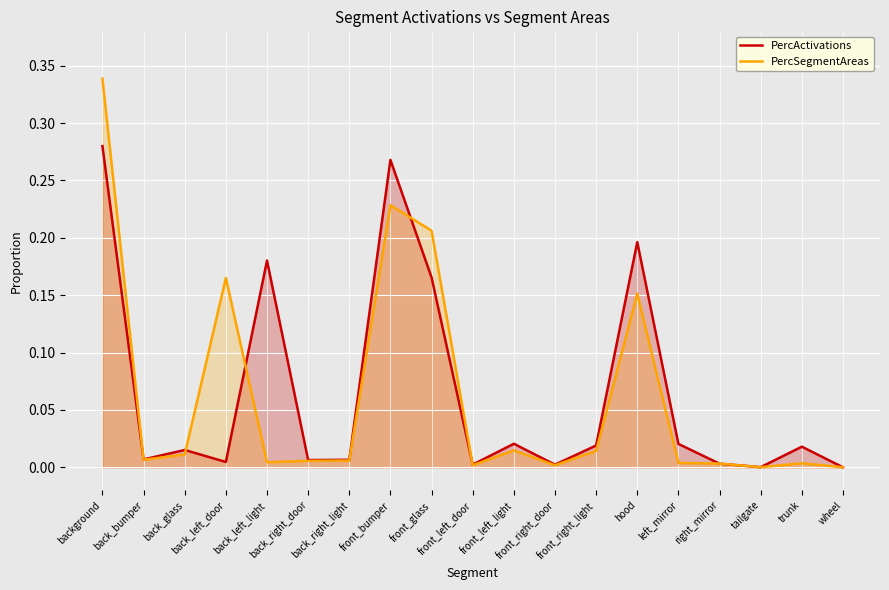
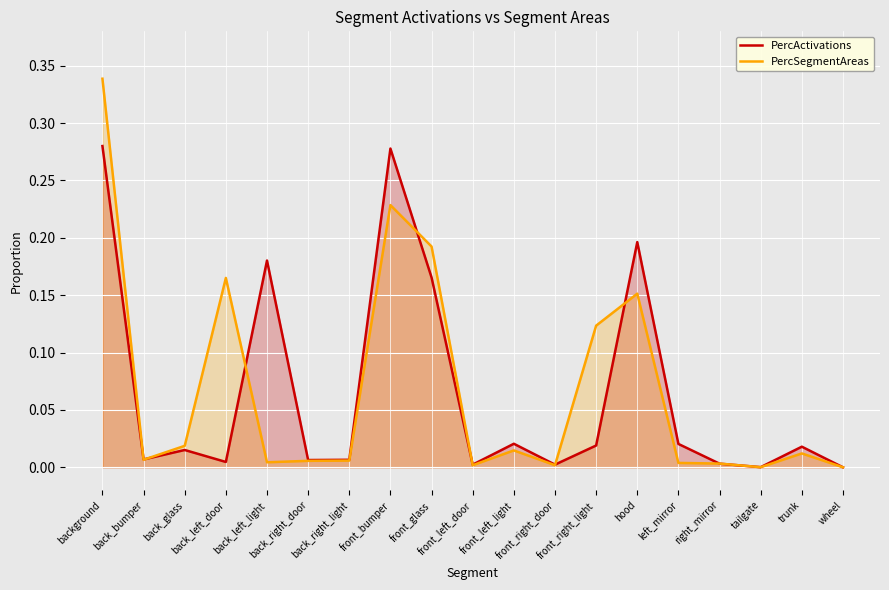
  {
    "PercActivations": {
      "background": 0.280,
      "back_glass": 0.015,
      "back_left_door": 0.005,
      "back_left_light": 0.180,
-     "front_bumper": 0.268,
+     "front_bumper": 0.278,
      "front_glass": 0.165,
      "front_left_light": 0.021,
      "front_right_light": 0.019,
      "hood": 0.196,
      "left_mirror": 0.020,
      "trunk": 0.018
    },
    "PercSegmentAreas": {
      "background": 0.339,
-     "back_glass": 0.011,
+     "back_glass": 0.019,
      "back_left_door": 0.165,
      "back_left_light": 0.004,
      "front_bumper": 0.229,
-     "front_glass": 0.206,
+     "front_glass": 0.192,
      "front_left_light": 0.015,
-     "front_right_light": 0.014,
+     "front_right_light": 0.123,
      "hood": 0.151,
      "left_mirror": 0.004,
-     "trunk": 0.004
+     "trunk": 0.012
    }
  }
